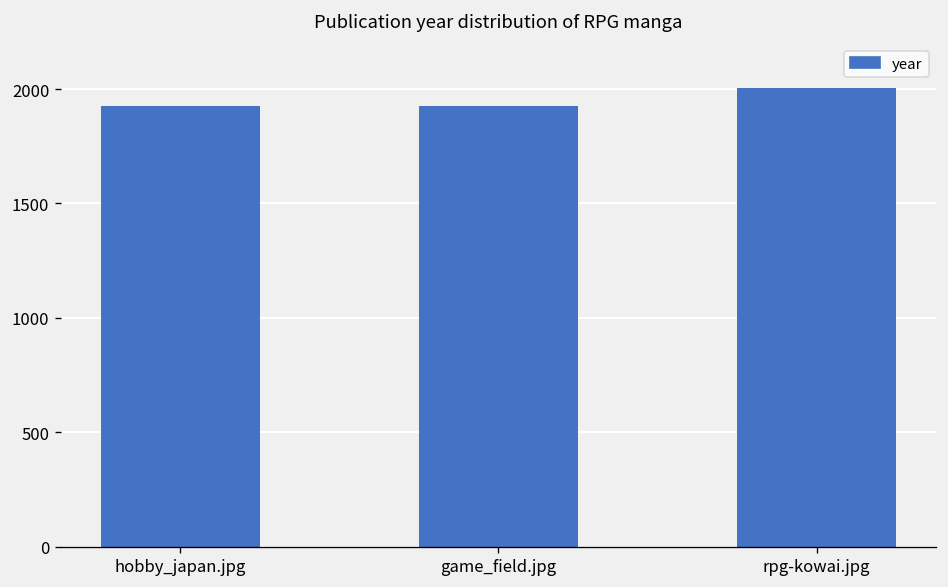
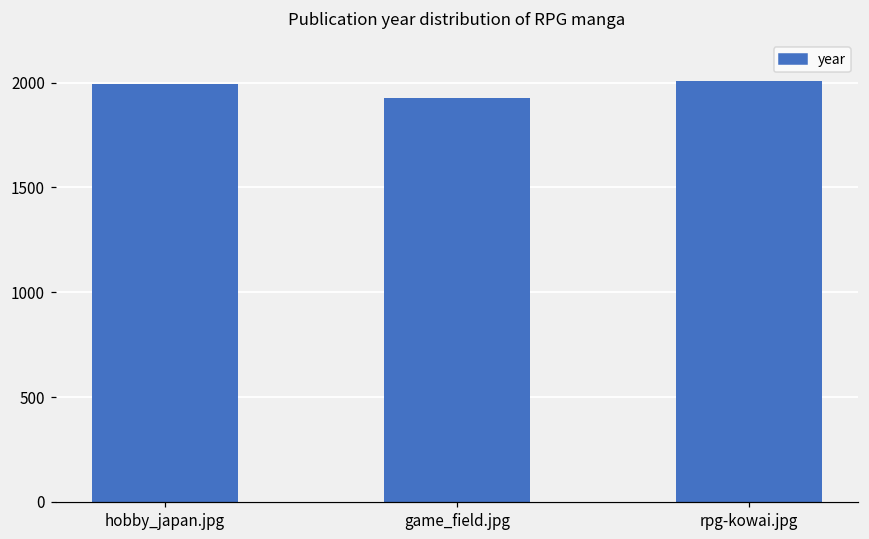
  {
-   "hobby_japan.jpg": 1930,
+   "hobby_japan.jpg": 1990,
    "game_field.jpg": 1920,
    "rpg-kowai.jpg": 2010
  }
